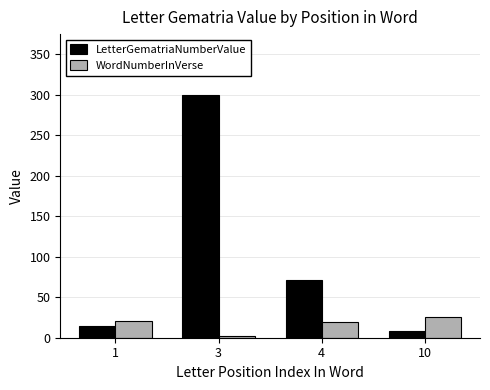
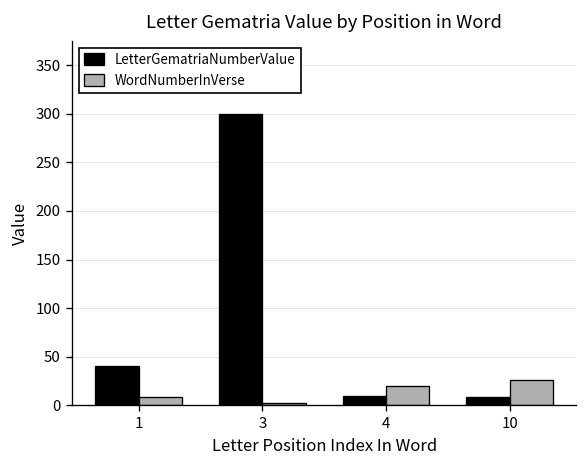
  {
    "LetterGematriaNumberValue": {
-     "1": 20,
+     "1": 40,
      "3": 300,
-     "4": 70,
+     "4": 10,
      "10": 10
    },
    "WordNumberInVerse": {
-     "1": 20,
+     "1": 10,
      "4": 20,
      "10": 30
    }
  }
